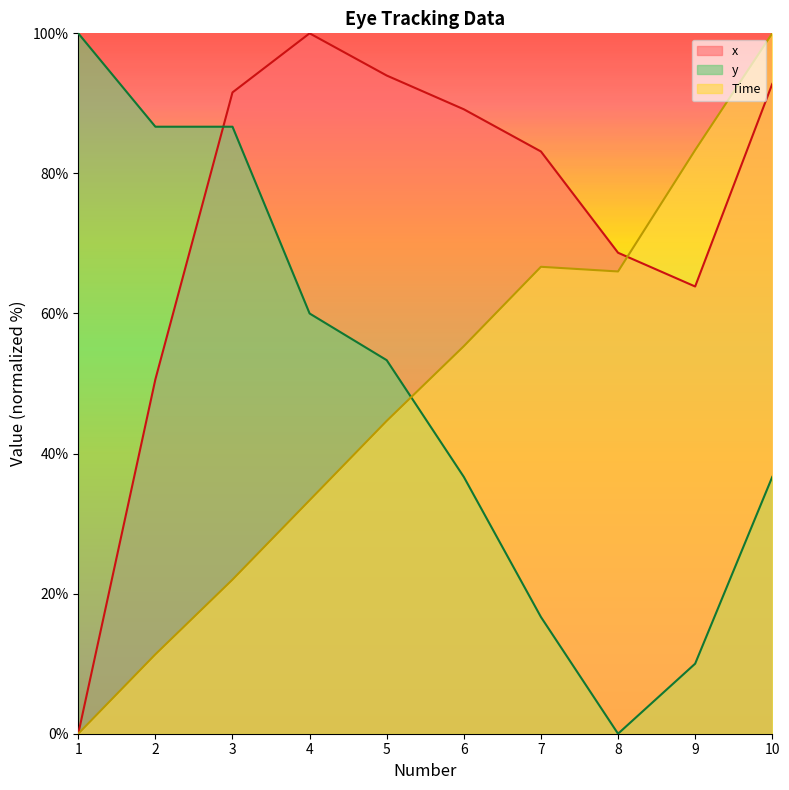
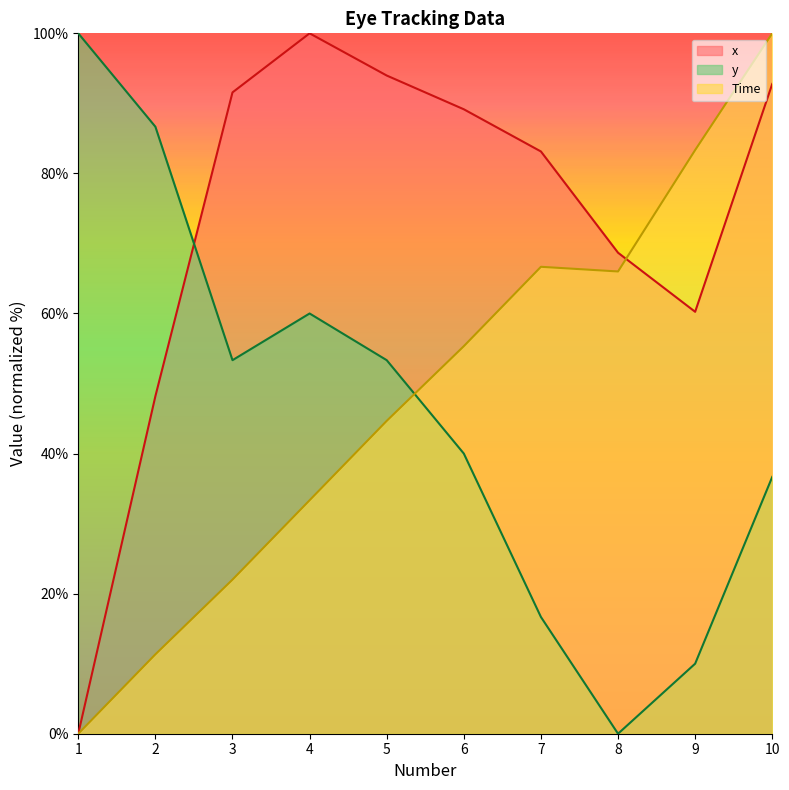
  {
    "x": {
-     "2": "51%",
+     "2": "48%",
      "3": "92%",
      "4": "100%",
      "5": "94%",
      "6": "89%",
      "7": "83%",
      "8": "69%",
-     "9": "64%",
+     "9": "60%",
      "10": "93%"
    },
    "y": {
      "1": "100%",
      "2": "87%",
-     "3": "87%",
+     "3": "53%",
      "4": "60%",
      "5": "53%",
-     "6": "37%",
+     "6": "40%",
      "7": "17%",
      "8": "0%",
      "9": "10%",
      "10": "37%"
    },
    "Time": {
      "2": "11%",
      "3": "22%",
      "4": "33%",
      "5": "45%",
      "6": "55%",
      "7": "67%",
      "8": "66%",
      "9": "83%",
      "10": "100%"
    }
  }
